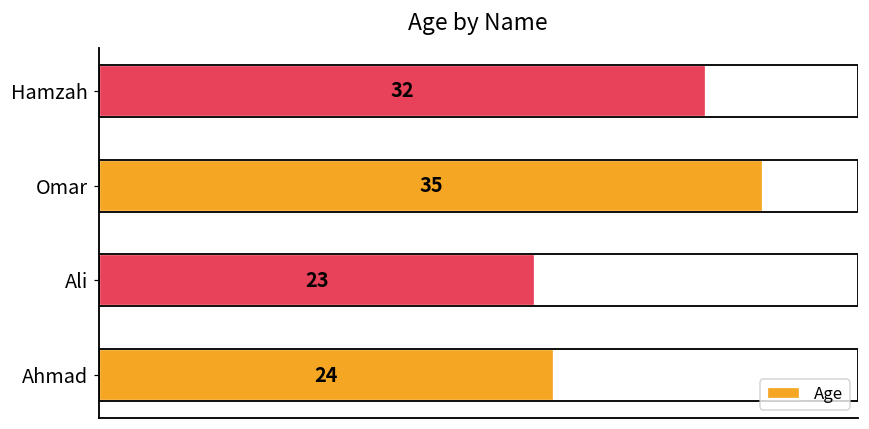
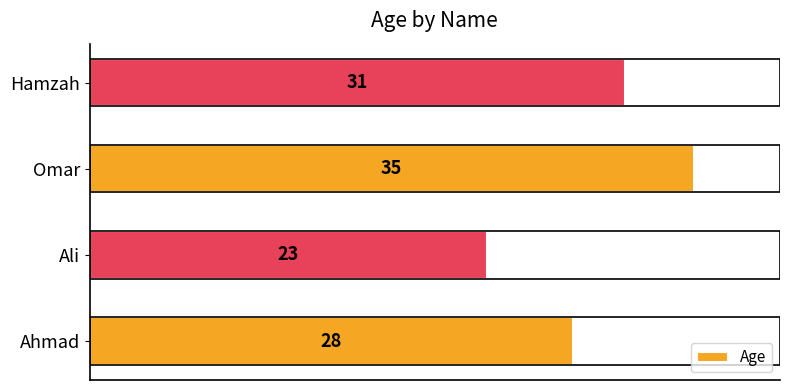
  {
-   "Hamzah": 32,
+   "Hamzah": 31,
    "Omar": 35,
    "Ali": 23,
-   "Ahmad": 24
+   "Ahmad": 28
  }
